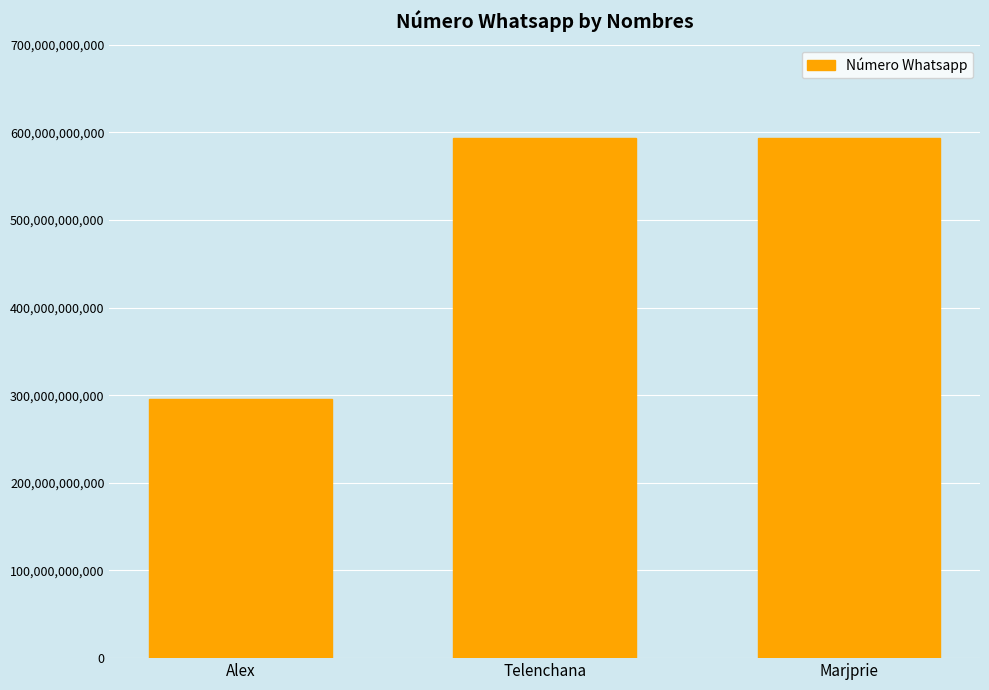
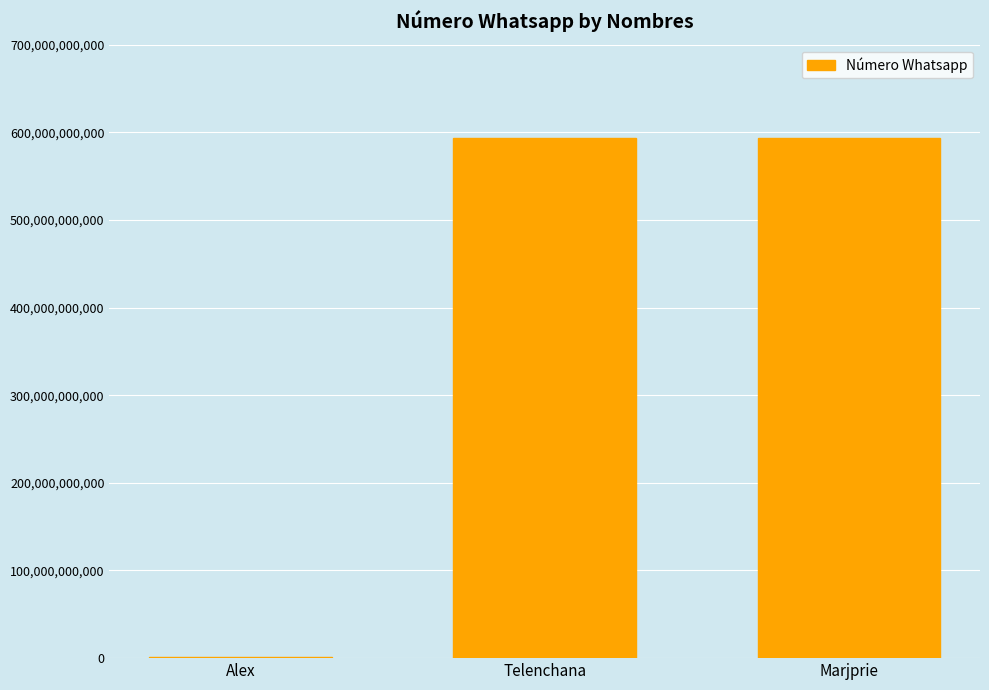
  {
-   "Alex": "300,000,000,000",
+   "Alex": "0",
    "Telenchana": "590,000,000,000",
    "Marjprie": "590,000,000,000"
  }
